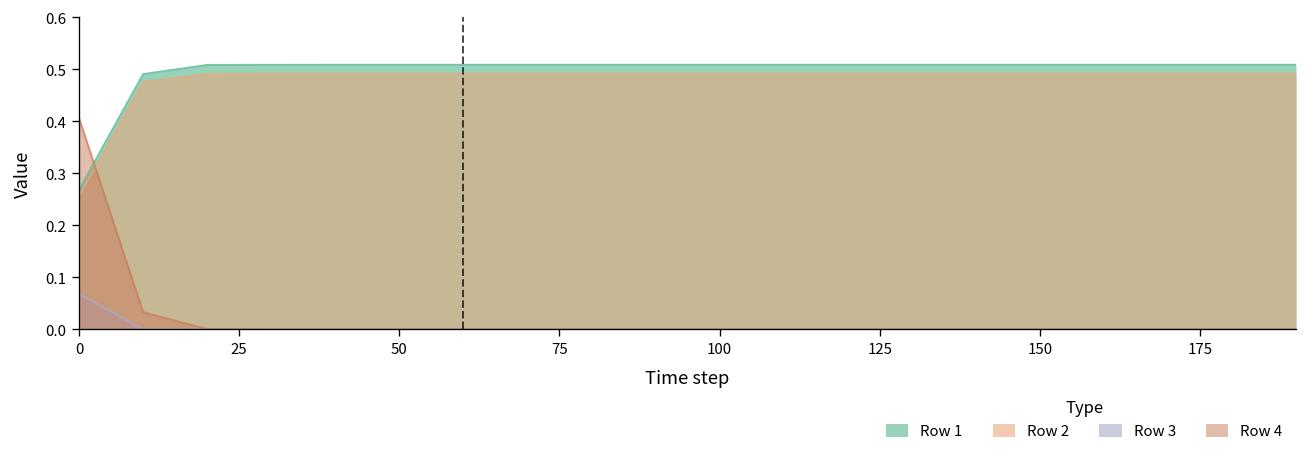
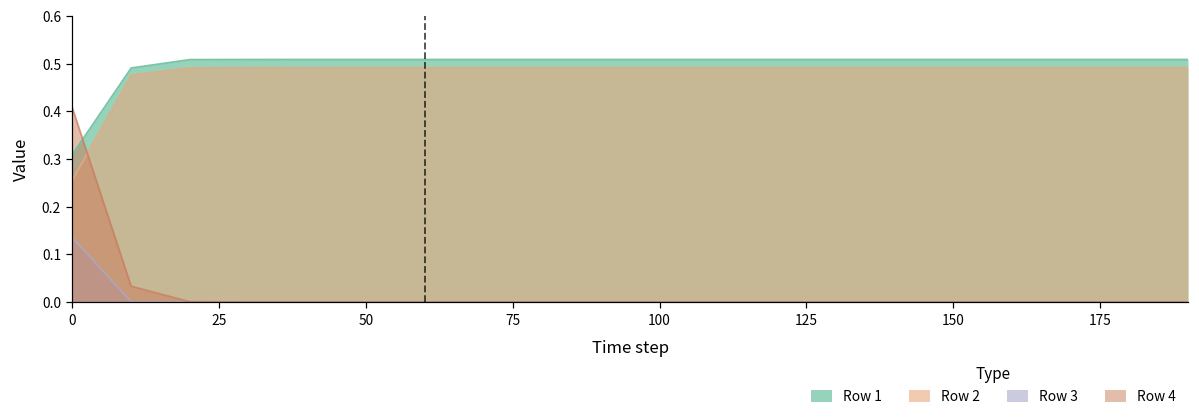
  {
    "Row 1": {
-     "0": 0.27,
+     "0": 0.31,
      "50": 0.51,
      "100": 0.51,
      "150": 0.51
    },
    "Row 3": {
-     "0": 0.07
+     "0": 0.13
    }
  }
